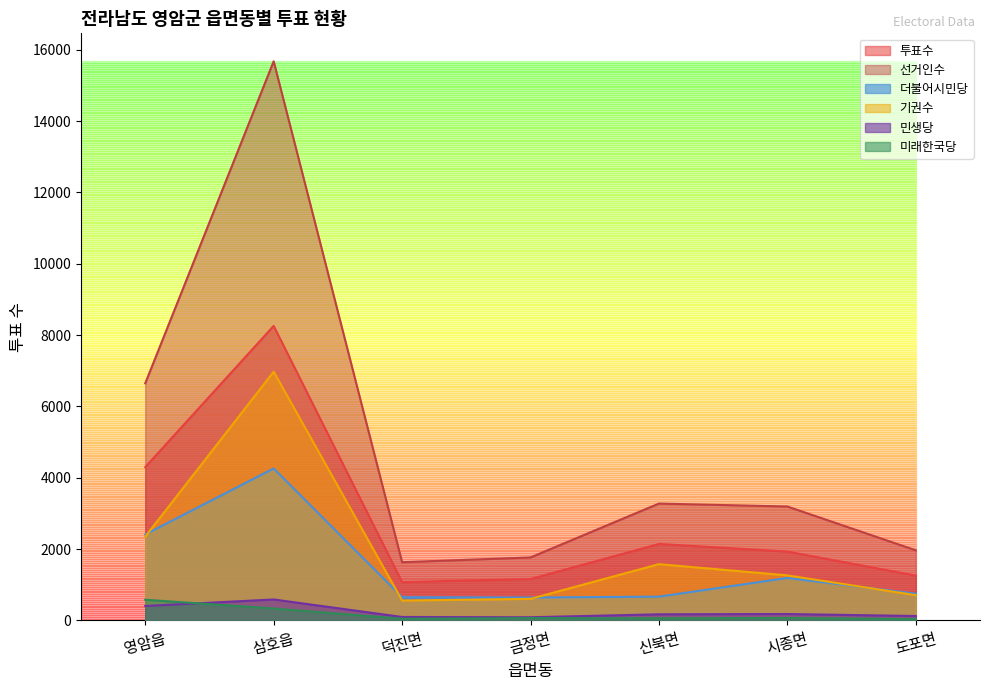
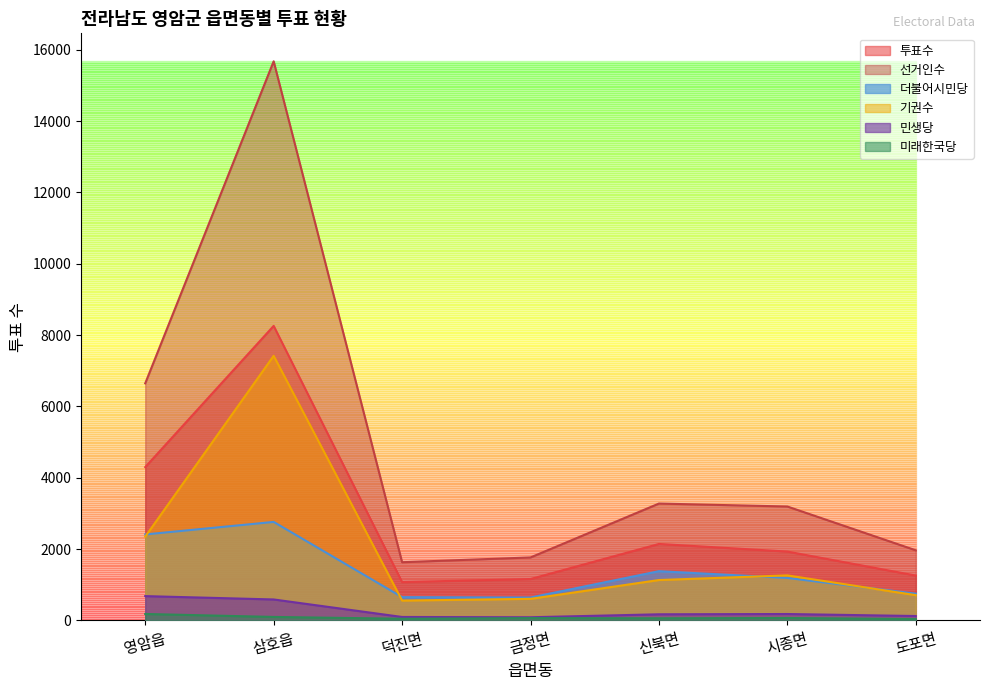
  {
    "더불어시민당": {
-     "삼호읍": 4300,
+     "삼호읍": 2800,
      "덕진면": 700,
-     "신북면": 700,
+     "신북면": 1400,
      "시종면": 1200
    },
    "기권수": {
-     "삼호읍": 7000,
+     "삼호읍": 7400,
      "덕진면": 600,
-     "신북면": 1600,
+     "신북면": 1100,
      "시종면": 1300
    },
    "민생당": {
-     "영암읍": 400,
+     "영암읍": 700,
      "삼호읍": 600,
      "신북면": 200,
      "시종면": 200,
      "도포면": 100
    },
    "미래한국당": {
-     "영암읍": 600,
-     "삼호읍": 300,
+     "영암읍": 200,
+     "삼호읍": 100,
      "신북면": 100,
      "시종면": 100,
      "도포면": 0
    }
  }
